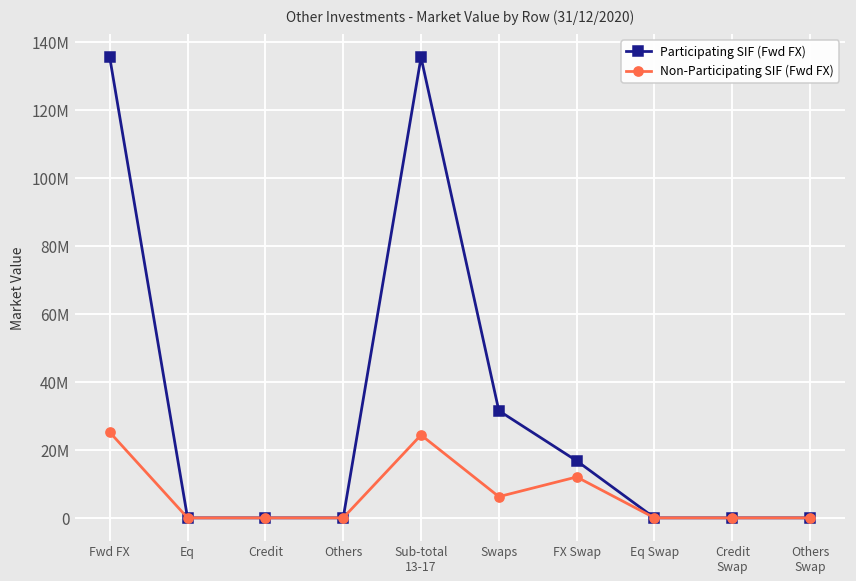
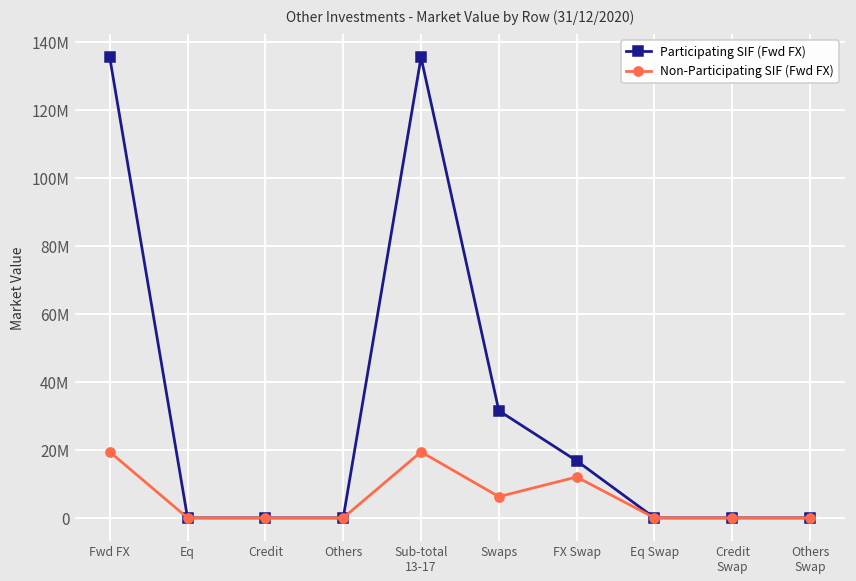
  {
    "Participating SIF (Fwd FX)": {
      "Fwd FX": 136000000,
      "Sub-total 13-17": 136000000,
      "Swaps": 32000000,
      "FX Swap": 17000000
    },
    "Non-Participating SIF (Fwd FX)": {
-     "Fwd FX": 25000000,
-     "Sub-total 13-17": 24000000,
+     "Fwd FX": 19000000,
+     "Sub-total 13-17": 19000000,
      "Swaps": 6000000,
      "FX Swap": 12000000
    }
  }
